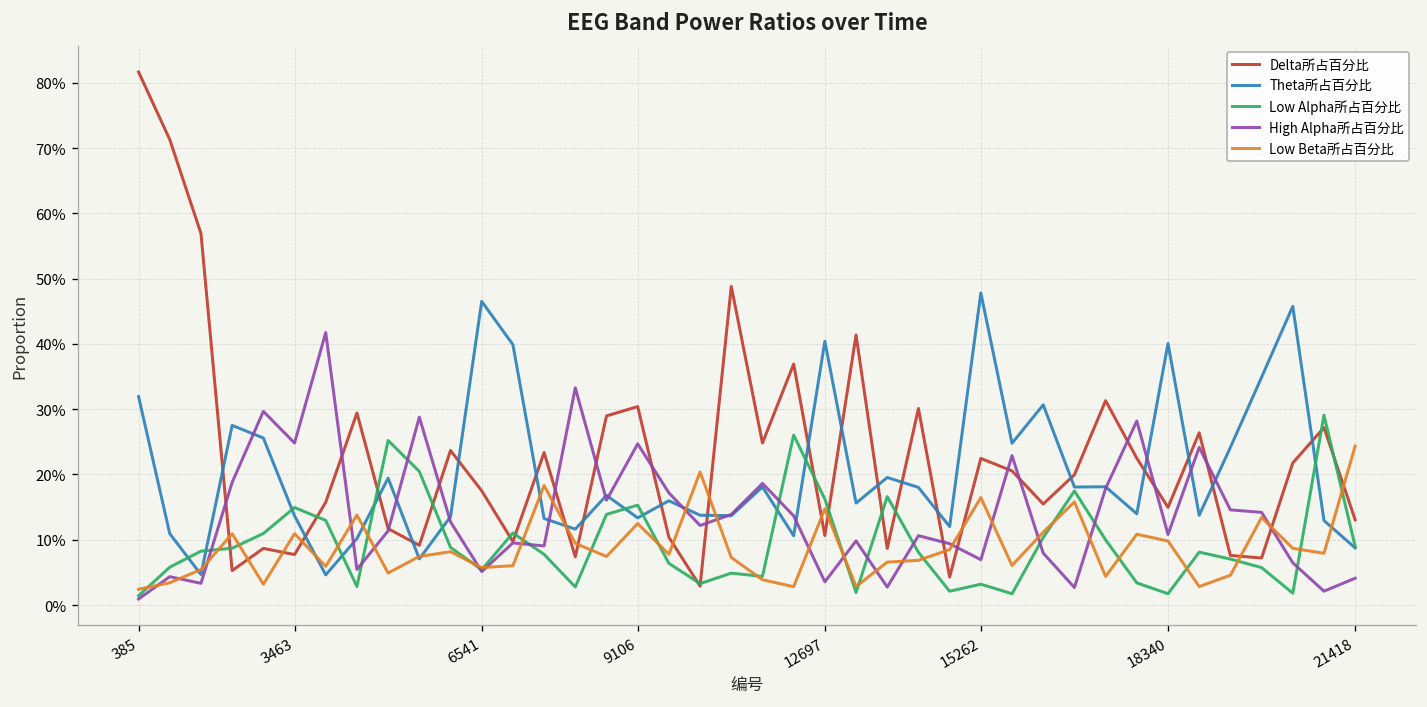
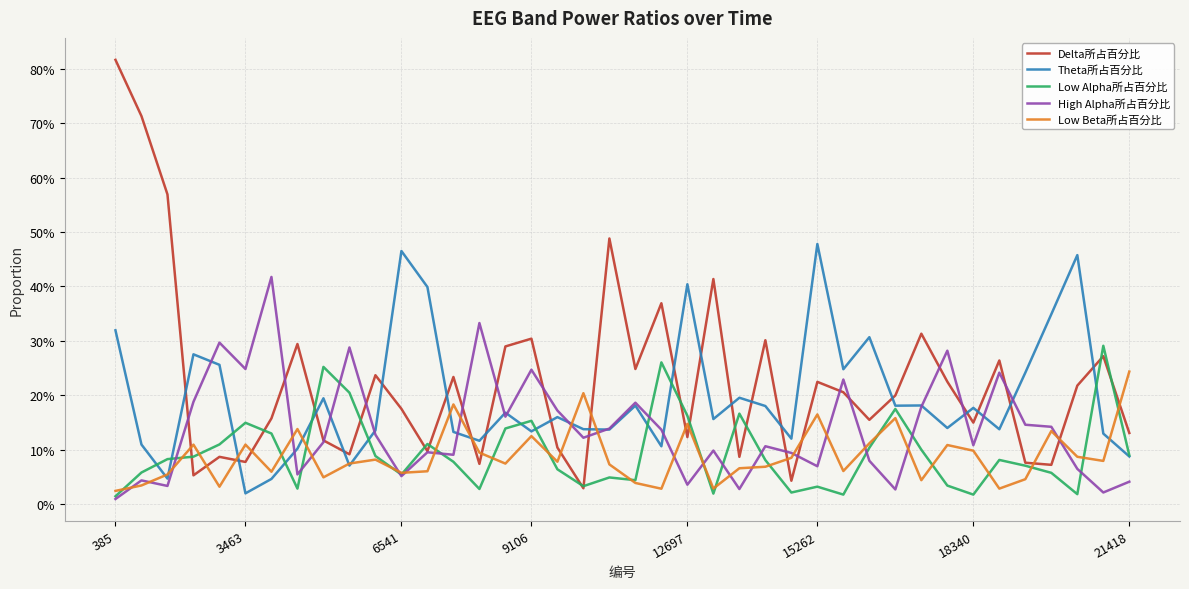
  {
    "Delta所占百分比": {
      "385": "82%",
      "3463": "8%",
      "6541": "18%",
      "9106": "30%",
-     "12697": "11%",
+     "12697": "12%",
      "15262": "22%",
      "18340": "15%",
      "21418": "13%"
    },
    "Theta所占百分比": {
      "385": "32%",
-     "3463": "14%",
+     "3463": "2%",
      "6541": "47%",
      "9106": "13%",
      "12697": "40%",
      "15262": "48%",
-     "18340": "40%"
+     "18340": "18%"
    },
    "Low Alpha所占百分比": {
      "385": "1%",
      "3463": "15%",
      "9106": "15%",
      "12697": "16%",
      "15262": "3%",
      "18340": "2%"
    },
    "High Alpha所占百分比": {
      "385": "1%",
      "3463": "25%",
      "9106": "25%",
      "12697": "4%",
      "15262": "7%",
      "18340": "11%",
      "21418": "4%"
    },
    "Low Beta所占百分比": {
      "385": "2%",
      "3463": "11%",
      "9106": "12%",
      "12697": "15%",
      "15262": "16%",
      "18340": "10%",
      "21418": "24%"
    }
  }
